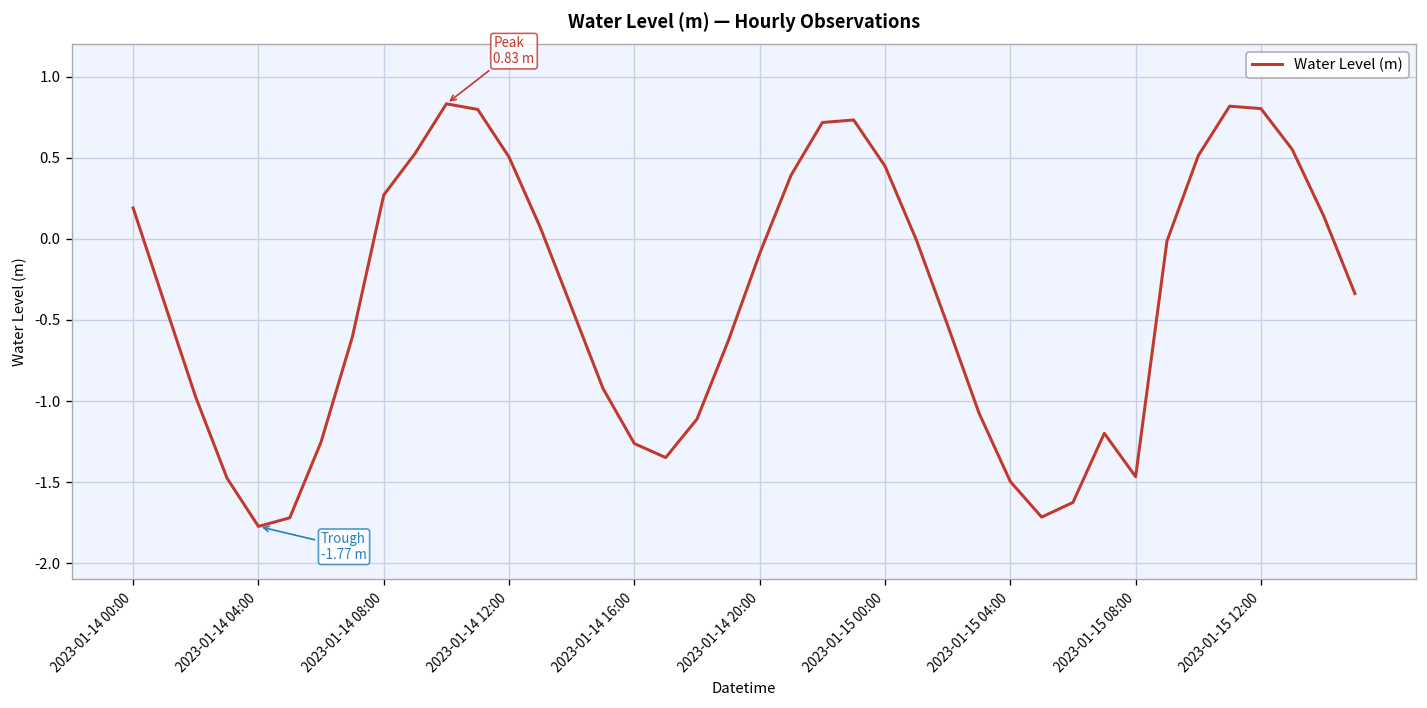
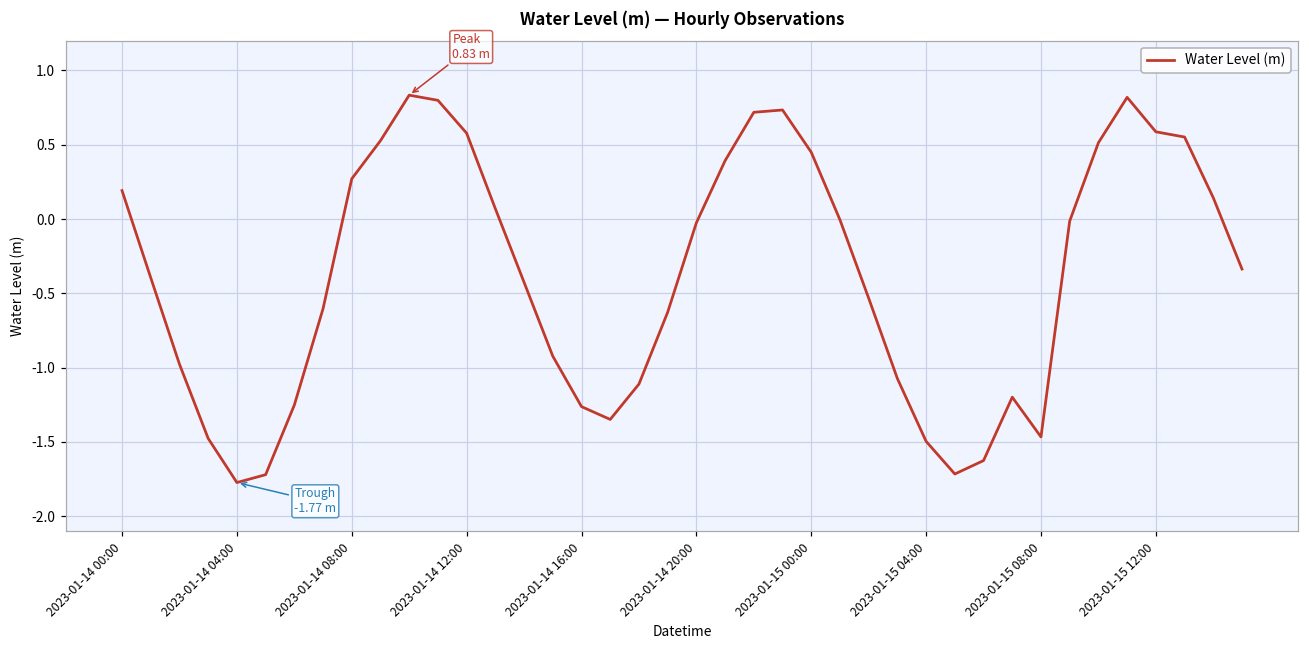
  {
    "2023-01-14 00:00": 0.19,
    "2023-01-14 08:00": 0.27,
-   "2023-01-14 12:00": 0.50,
+   "2023-01-14 12:00": 0.58,
    "2023-01-14 16:00": -1.26,
-   "2023-01-14 20:00": -0.09,
+   "2023-01-14 20:00": -0.03,
    "2023-01-15 00:00": 0.45,
    "2023-01-15 04:00": -1.50,
    "2023-01-15 08:00": -1.47,
-   "2023-01-15 12:00": 0.80
+   "2023-01-15 12:00": 0.59
  }
